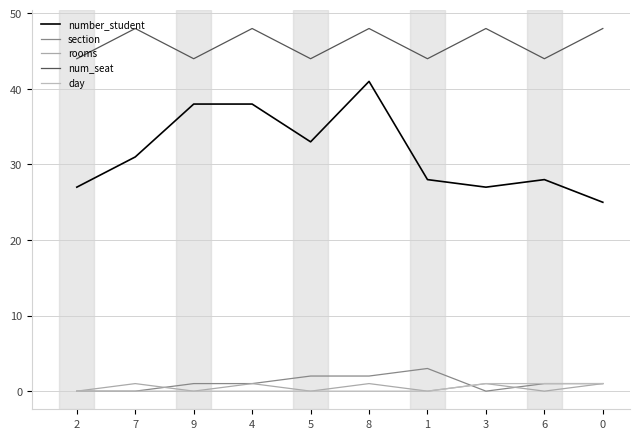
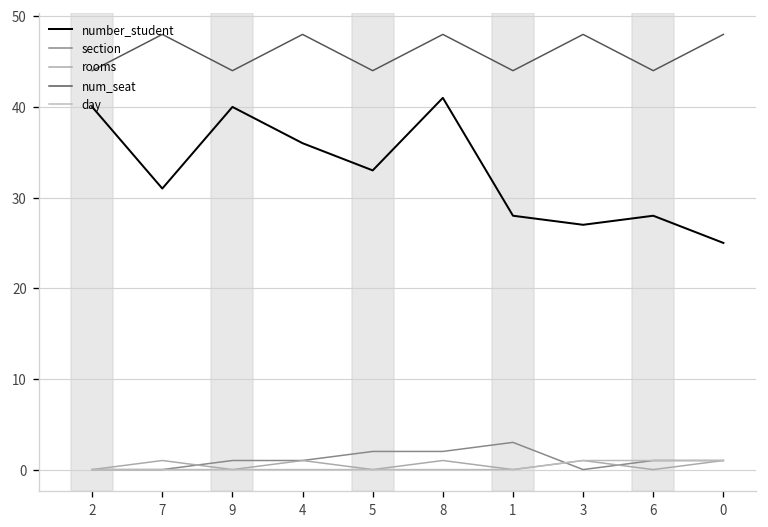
  {
    "number_student": {
-     "2": 27,
+     "2": 40,
      "7": 31,
-     "9": 38,
-     "4": 38,
+     "9": 40,
+     "4": 36,
      "5": 33,
      "8": 41,
      "1": 28,
      "3": 27,
      "6": 28,
      "0": 25
    },
    "num_seat": {
      "2": 44,
      "7": 48,
      "9": 44,
      "4": 48,
      "5": 44,
      "8": 48,
      "1": 44,
      "3": 48,
      "6": 44,
      "0": 48
    }
  }
